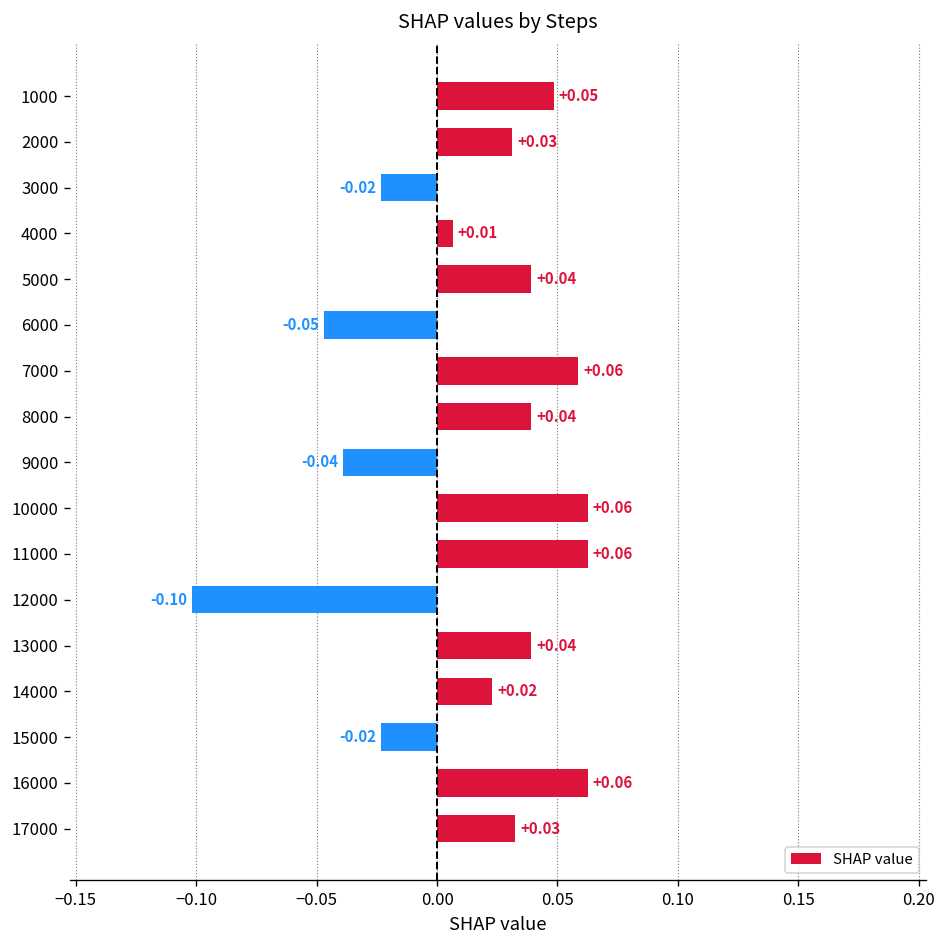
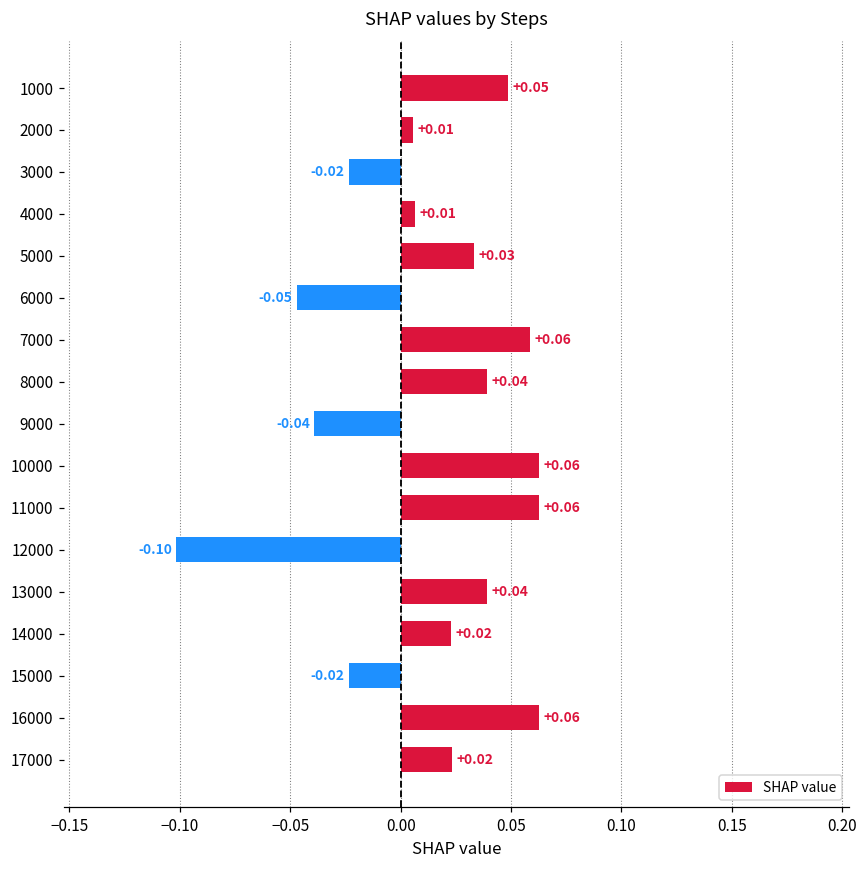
  {
    "1000": "+0.05",
-   "2000": "+0.03",
+   "2000": "+0.01",
    "3000": "-0.02",
    "4000": "+0.01",
-   "5000": "+0.04",
+   "5000": "+0.03",
    "6000": "-0.05",
    "7000": "+0.06",
    "8000": "+0.04",
    "9000": "-0.04",
    "10000": "+0.06",
    "11000": "+0.06",
    "12000": "-0.10",
    "13000": "+0.04",
    "14000": "+0.02",
    "15000": "-0.02",
    "16000": "+0.06",
-   "17000": "+0.03"
+   "17000": "+0.02"
  }
